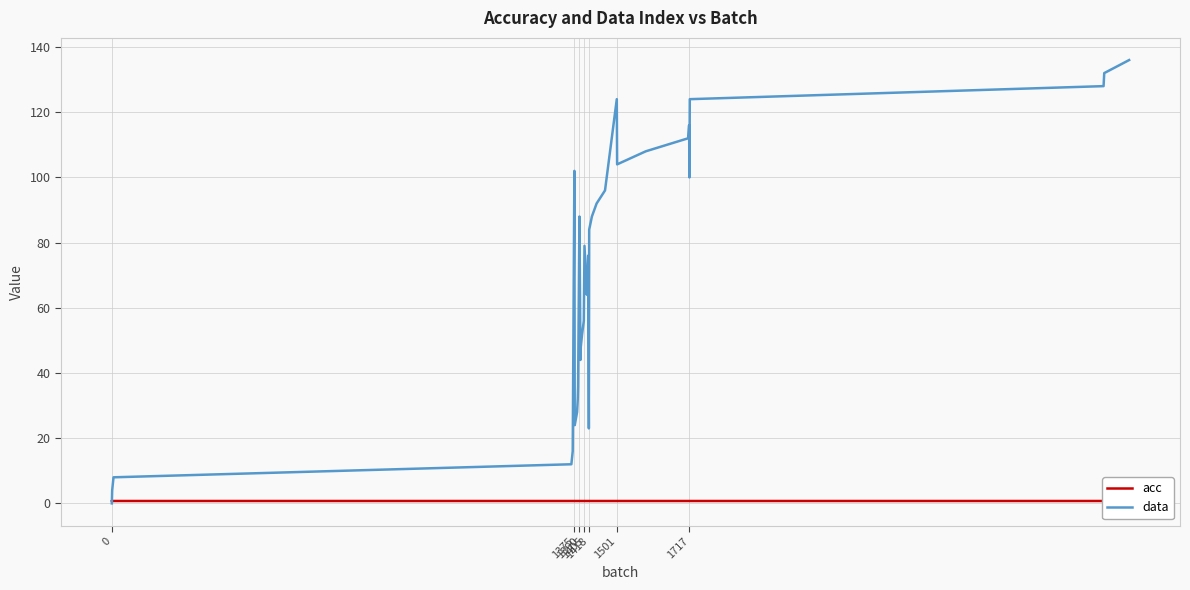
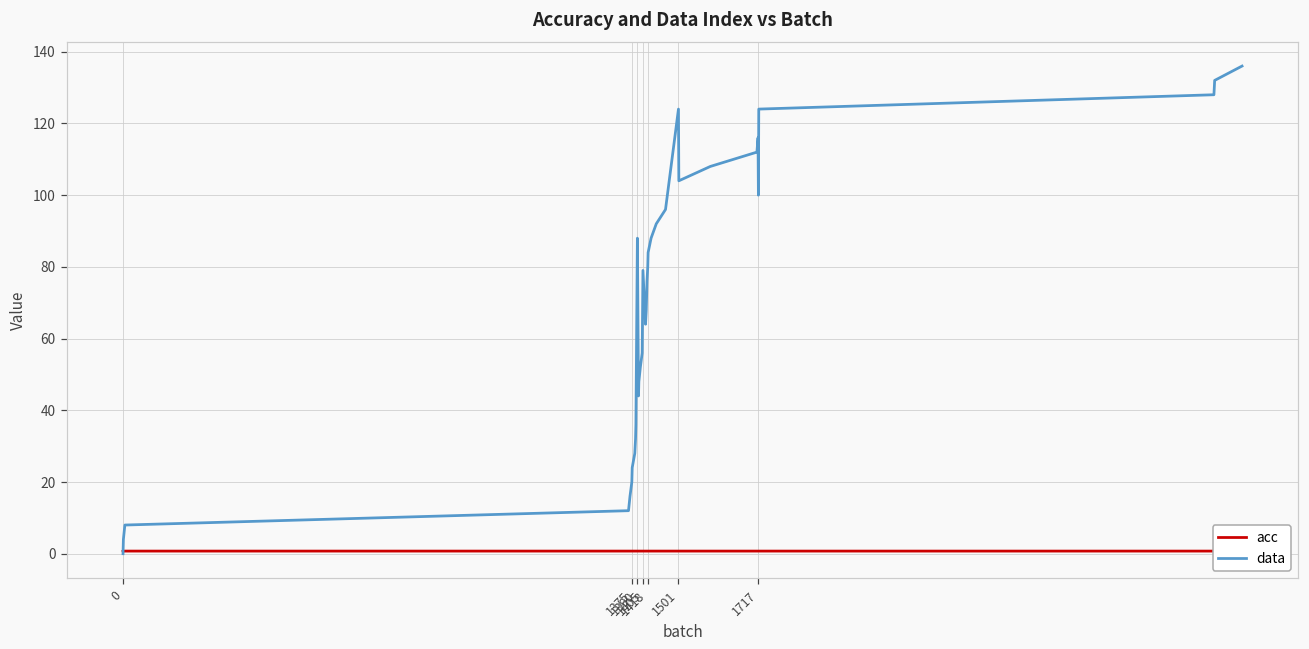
  {
    "acc": {
      "1375": 1,
      "1390": 1,
      "1405": 1,
      "1418": 1,
      "1501": 1,
      "1717": 1
    },
    "data": {
-     "1375": 102,
+     "1375": 20,
      "1390": 88,
      "1405": 79,
-     "1418": 23,
+     "1418": 80,
      "1501": 124,
      "1717": 100
    }
  }
